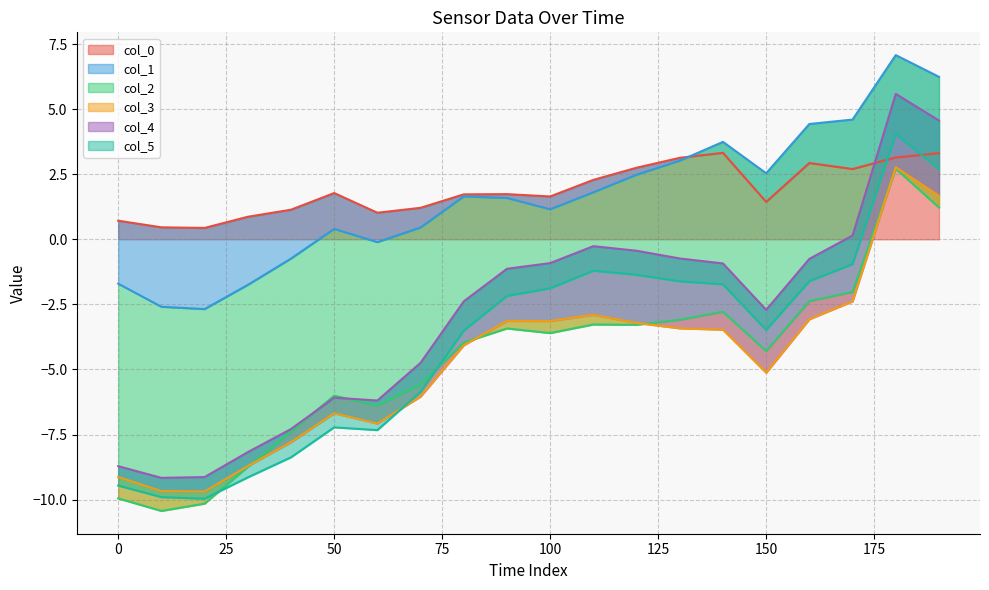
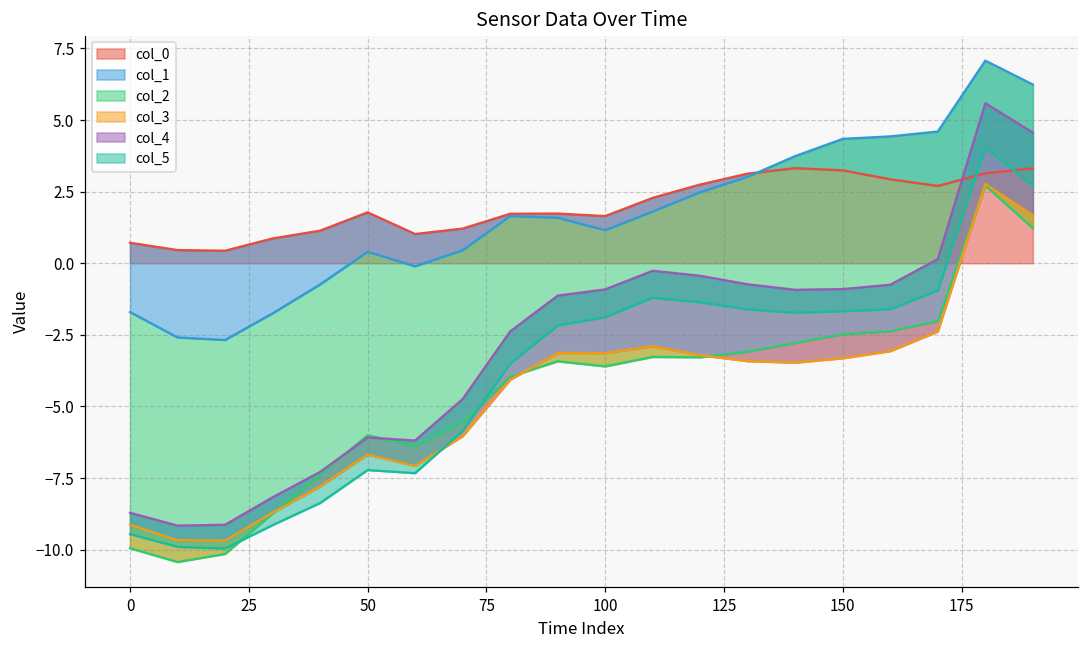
  {
    "col_0": {
-     "150": 1.4
+     "150": 3.2
    }
  }
